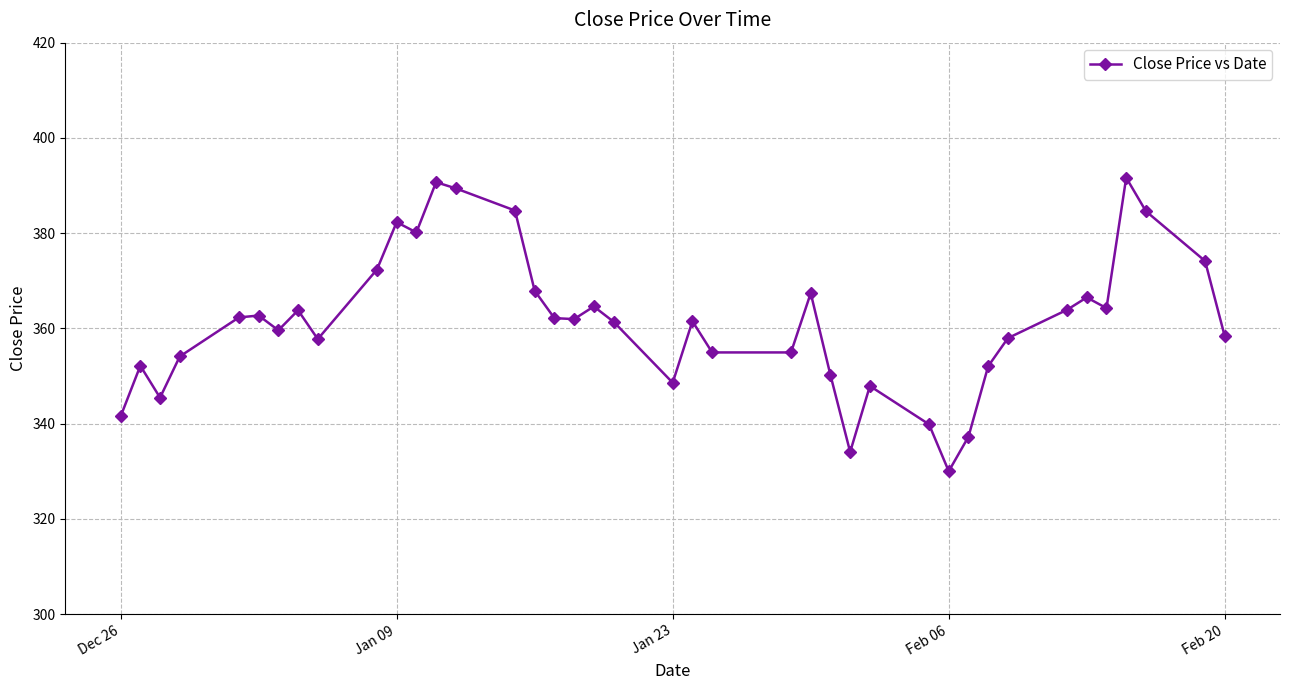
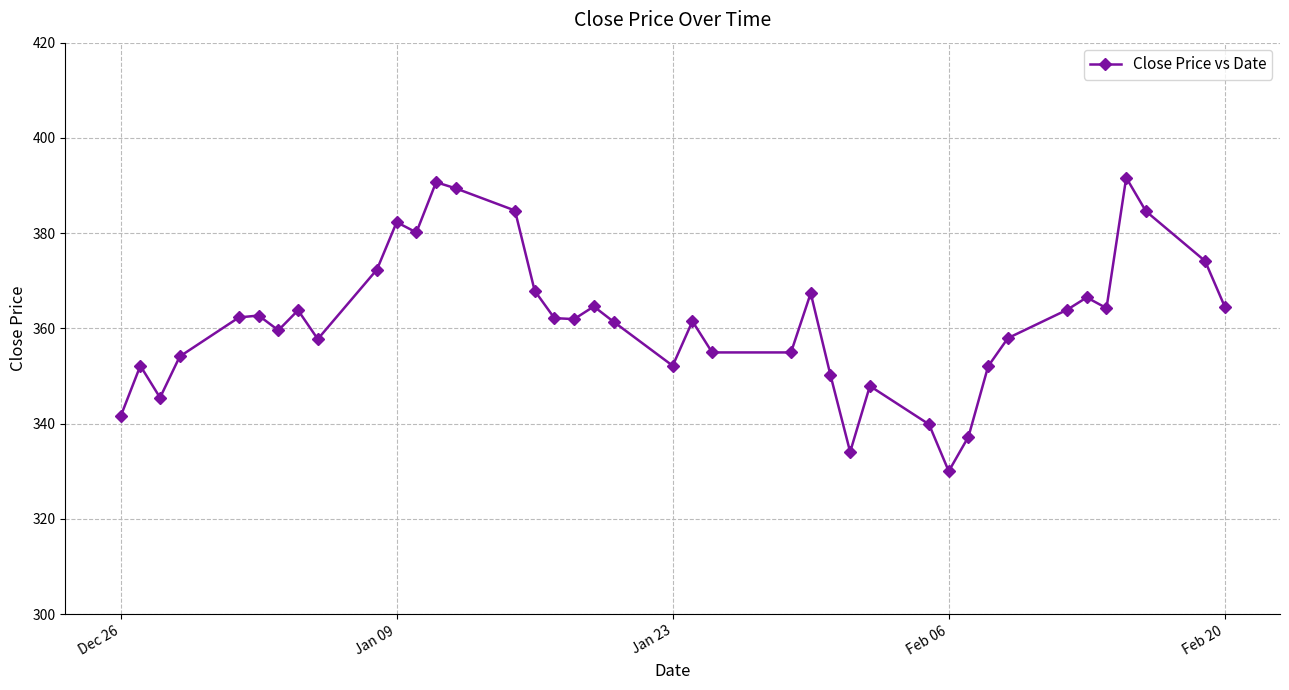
  {
    "Dec 26": 342,
    "Jan 09": 382,
-   "Jan 23": 349,
+   "Jan 23": 352,
    "Feb 06": 330,
-   "Feb 20": 358
+   "Feb 20": 365
  }
